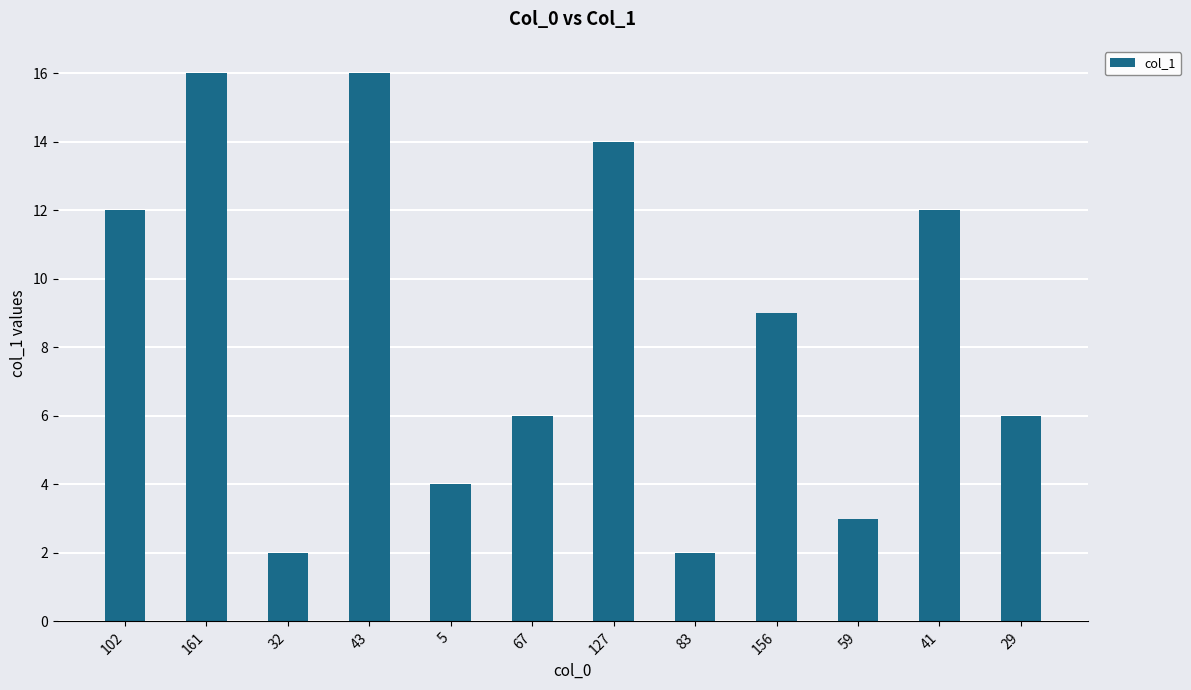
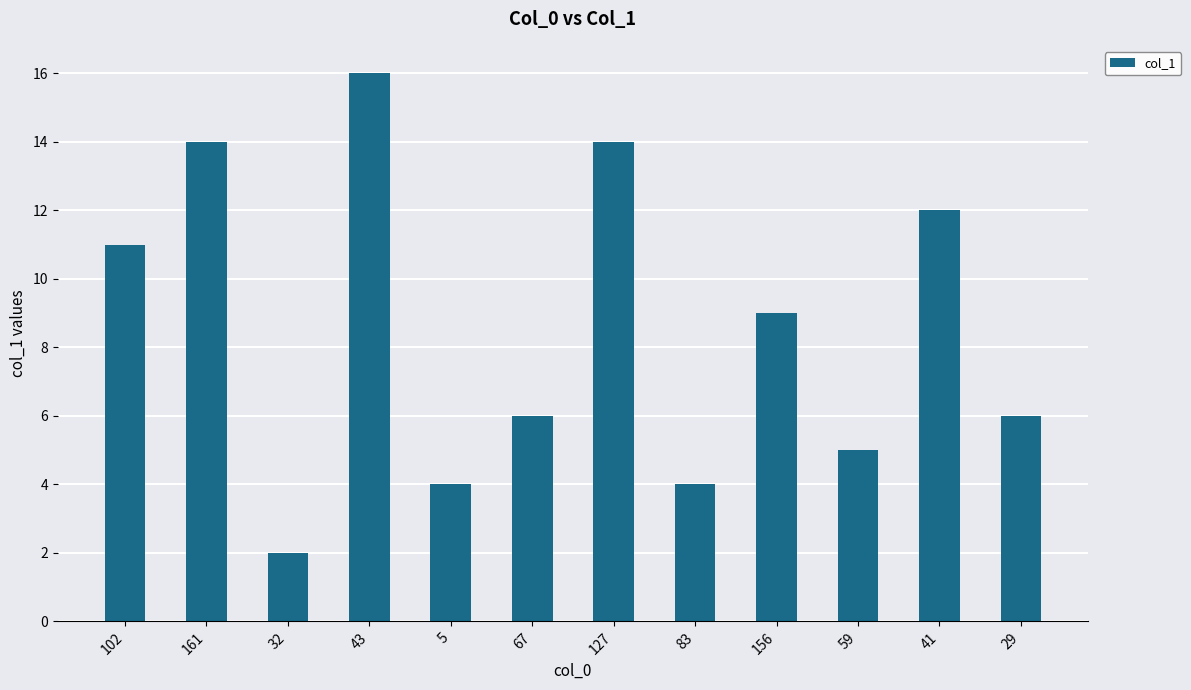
  {
-   "102": 12,
-   "161": 16,
+   "102": 11,
+   "161": 14,
    "32": 2,
    "43": 16,
    "5": 4,
    "67": 6,
    "127": 14,
-   "83": 2,
+   "83": 4,
    "156": 9,
-   "59": 3,
+   "59": 5,
    "41": 12,
    "29": 6
  }
